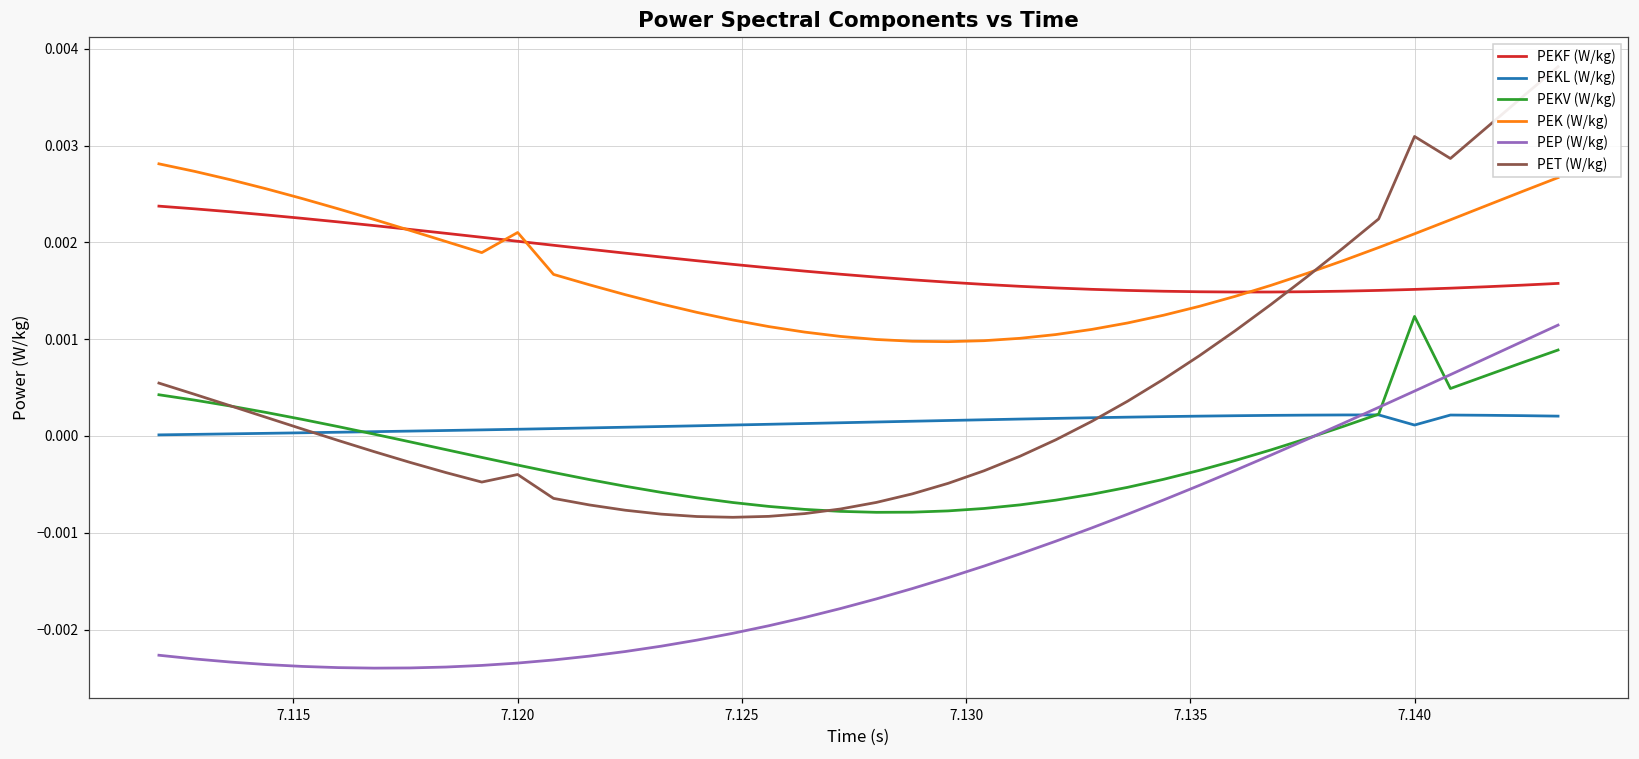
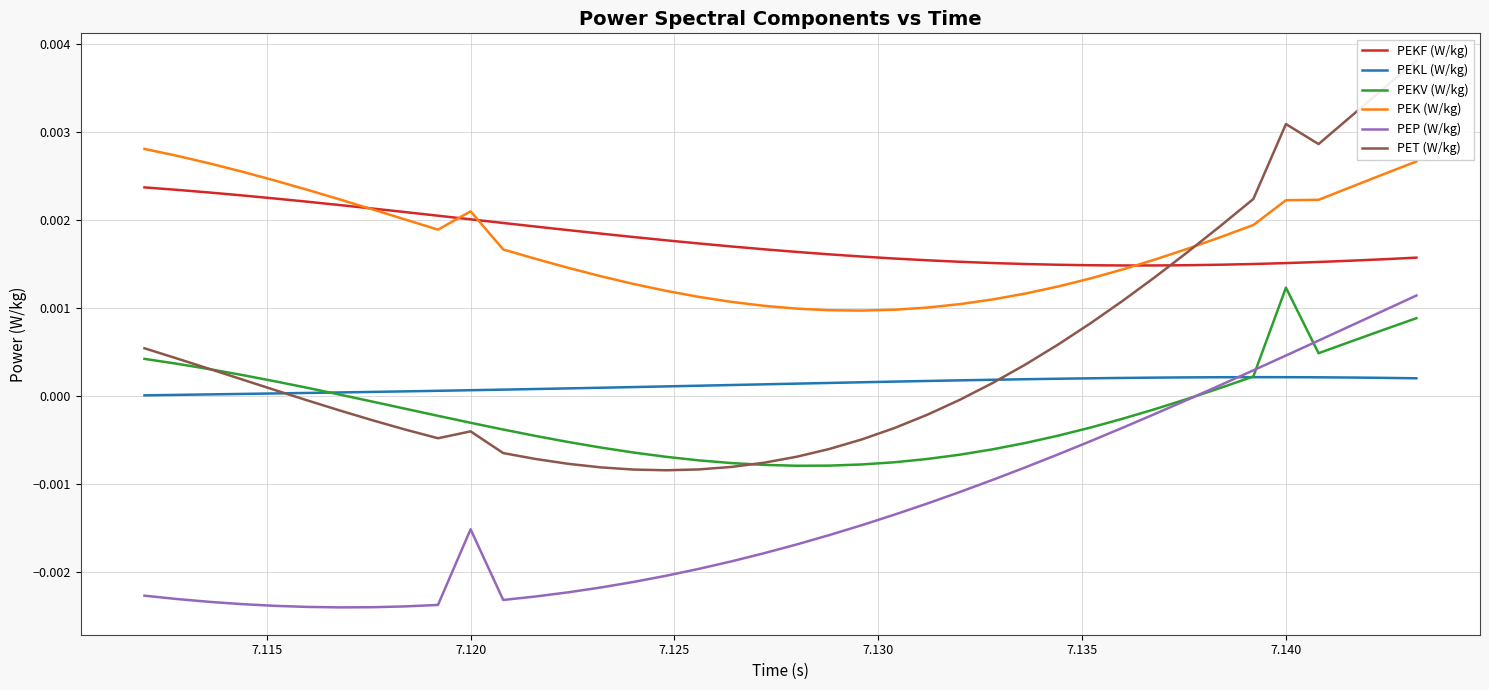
  {
    "PEKF (W/kg)": {
      "7.120": 0.0020,
      "7.140": 0.0015
    },
    "PEKL (W/kg)": {
      "7.120": 0.0001,
-     "7.140": 0.0001
+     "7.140": 0.0002
    },
    "PEKV (W/kg)": {
      "7.120": -0.0003,
      "7.140": 0.0012
    },
    "PEK (W/kg)": {
      "7.120": 0.0021,
-     "7.140": 0.0021
+     "7.140": 0.0022
    },
    "PEP (W/kg)": {
-     "7.120": -0.0023,
+     "7.120": -0.0015,
      "7.140": 0.0005
    },
    "PET (W/kg)": {
      "7.120": -0.0004,
      "7.140": 0.0031
    }
  }
